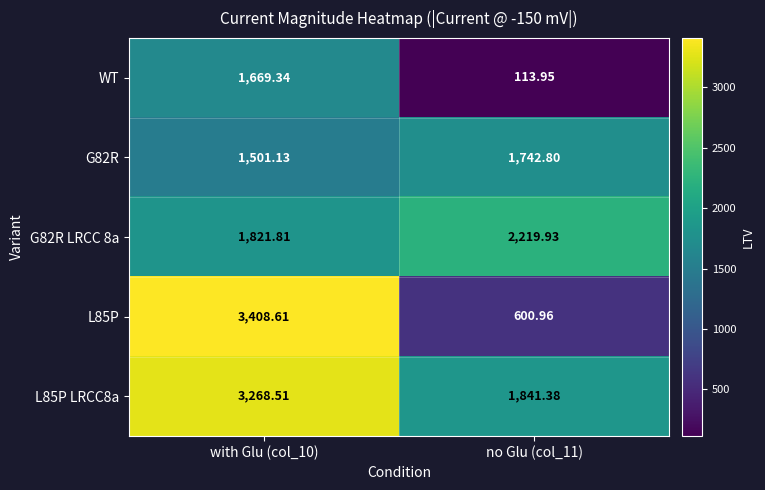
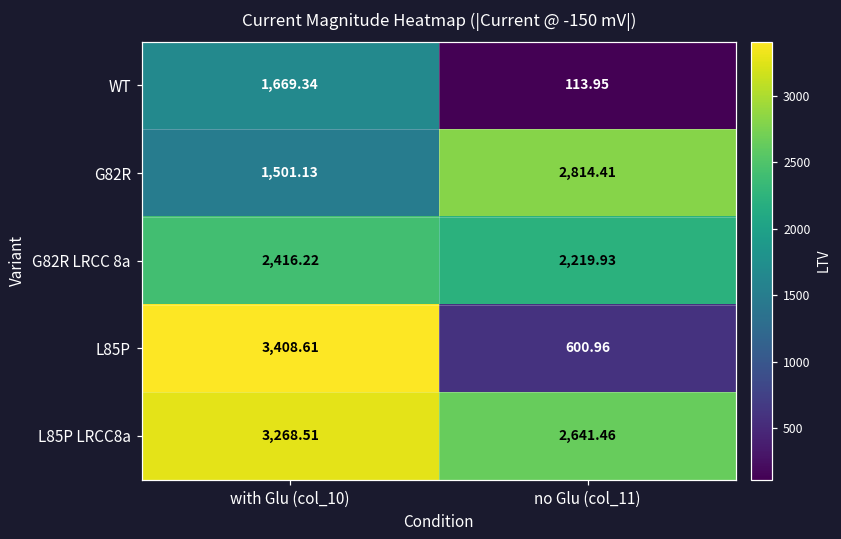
  {
    "WT": {
      "with Glu (col_10)": "1,669.34",
      "no Glu (col_11)": "113.95"
    },
    "G82R": {
      "with Glu (col_10)": "1,501.13",
-     "no Glu (col_11)": "1,742.80"
+     "no Glu (col_11)": "2,814.41"
    },
    "G82R LRCC 8a": {
-     "with Glu (col_10)": "1,821.81",
+     "with Glu (col_10)": "2,416.22",
      "no Glu (col_11)": "2,219.93"
    },
    "L85P": {
      "with Glu (col_10)": "3,408.61",
      "no Glu (col_11)": "600.96"
    },
    "L85P LRCC8a": {
      "with Glu (col_10)": "3,268.51",
-     "no Glu (col_11)": "1,841.38"
+     "no Glu (col_11)": "2,641.46"
    }
  }
